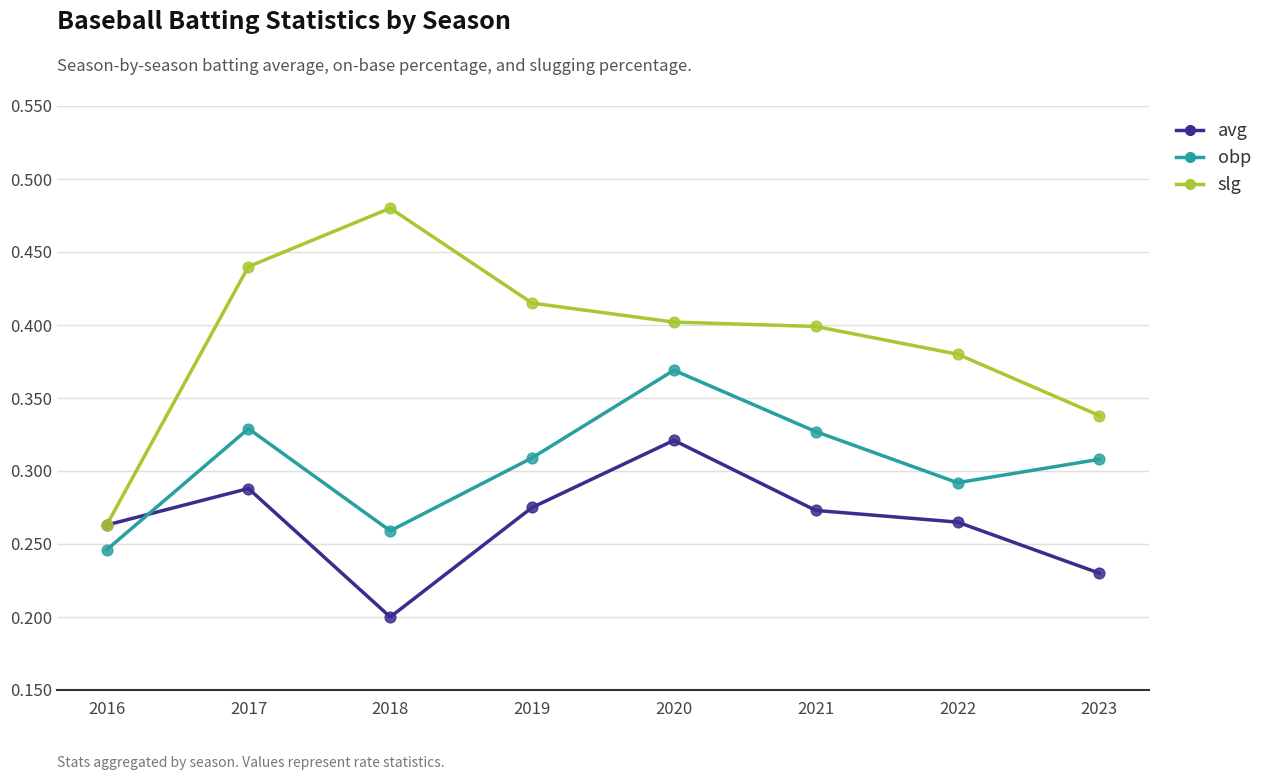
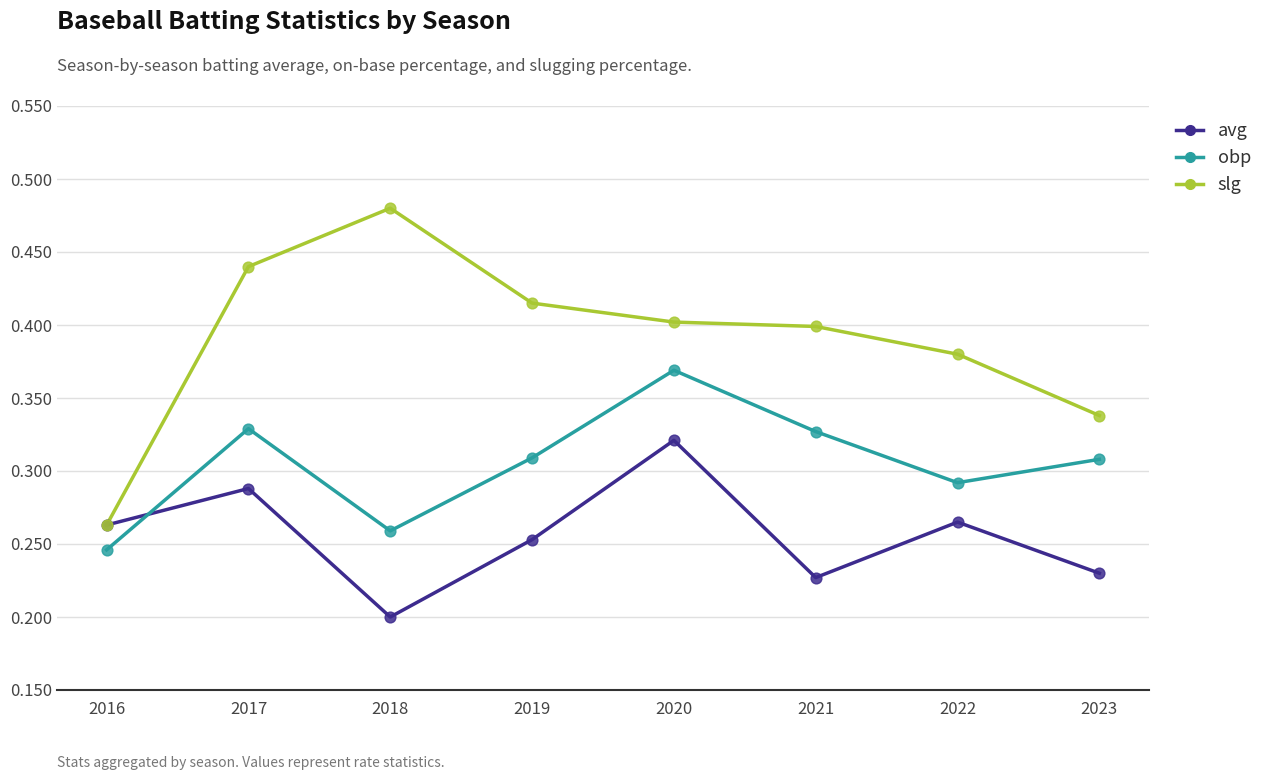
  {
    "avg": {
      "2017": 0.288,
      "2018": 0.200,
-     "2019": 0.275,
+     "2019": 0.253,
      "2020": 0.321,
-     "2021": 0.273,
+     "2021": 0.227,
      "2022": 0.265,
      "2023": 0.230
    },
    "obp": {
      "2016": 0.246,
      "2017": 0.329,
      "2018": 0.259,
      "2019": 0.309,
      "2020": 0.369,
      "2021": 0.327,
      "2022": 0.292,
      "2023": 0.308
    },
    "slg": {
      "2017": 0.440,
      "2018": 0.480,
      "2019": 0.415,
      "2020": 0.402,
      "2021": 0.399,
      "2022": 0.380,
      "2023": 0.338
    }
  }
